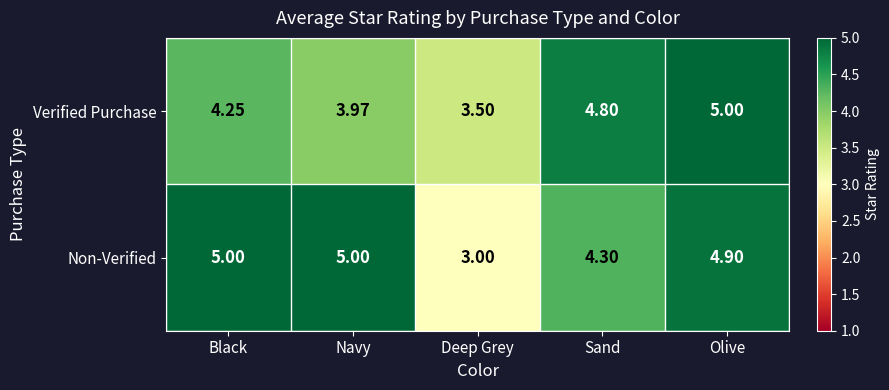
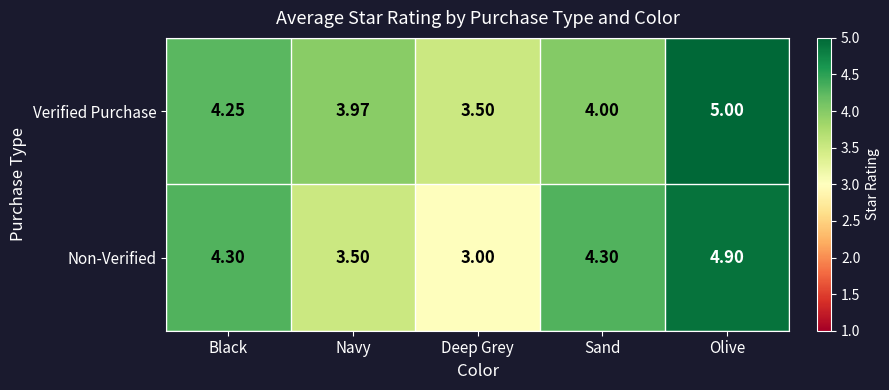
  {
    "Verified Purchase": {
      "Black": 4.25,
      "Navy": 3.97,
      "Deep Grey": 3.50,
-     "Sand": 4.80,
+     "Sand": 4.00,
      "Olive": 5.00
    },
    "Non-Verified": {
-     "Black": 5.00,
-     "Navy": 5.00,
+     "Black": 4.30,
+     "Navy": 3.50,
      "Deep Grey": 3.00,
      "Sand": 4.30,
      "Olive": 4.90
    }
  }
